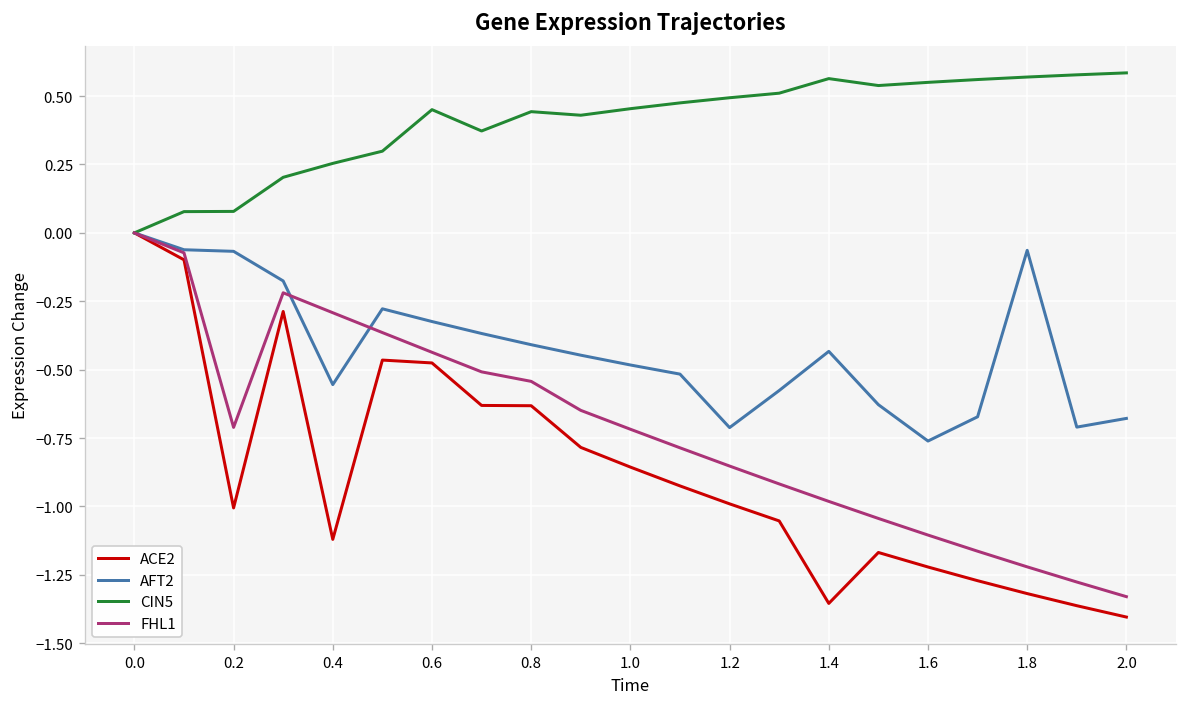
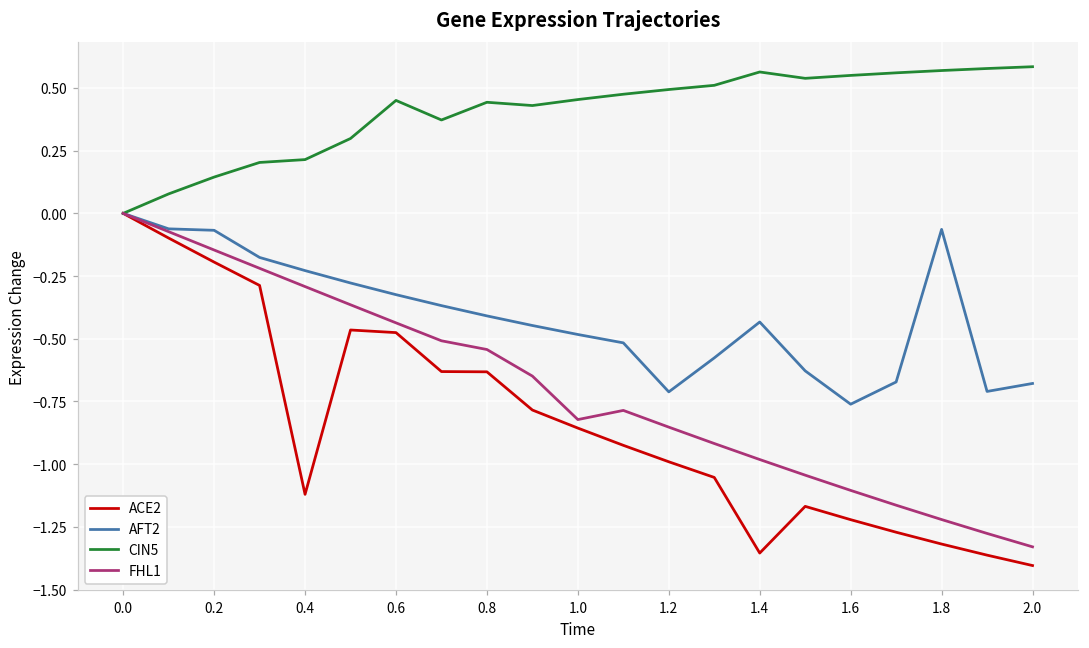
  {
    "ACE2": {
-     "0.2": -1.01,
+     "0.2": -0.19,
      "0.4": -1.12,
      "0.6": -0.48,
      "0.8": -0.63,
      "1.0": -0.86,
      "1.2": -0.99,
      "1.4": -1.35,
      "1.6": -1.22,
      "1.8": -1.32,
      "2.0": -1.40
    },
    "AFT2": {
      "0.2": -0.07,
-     "0.4": -0.55,
+     "0.4": -0.23,
      "0.6": -0.32,
      "0.8": -0.41,
      "1.0": -0.48,
      "1.2": -0.71,
      "1.4": -0.43,
      "1.6": -0.76,
      "1.8": -0.06,
      "2.0": -0.68
    },
    "CIN5": {
-     "0.2": 0.08,
-     "0.4": 0.25,
+     "0.2": 0.14,
+     "0.4": 0.21,
      "0.6": 0.45,
      "0.8": 0.44,
      "1.0": 0.45,
      "1.2": 0.49,
      "1.4": 0.56,
      "1.6": 0.55,
      "1.8": 0.57,
      "2.0": 0.58
    },
    "FHL1": {
-     "0.2": -0.71,
+     "0.2": -0.15,
      "0.4": -0.29,
      "0.6": -0.44,
      "0.8": -0.54,
-     "1.0": -0.72,
+     "1.0": -0.82,
      "1.2": -0.85,
      "1.4": -0.98,
      "1.6": -1.10,
      "1.8": -1.22,
      "2.0": -1.33
    }
  }
